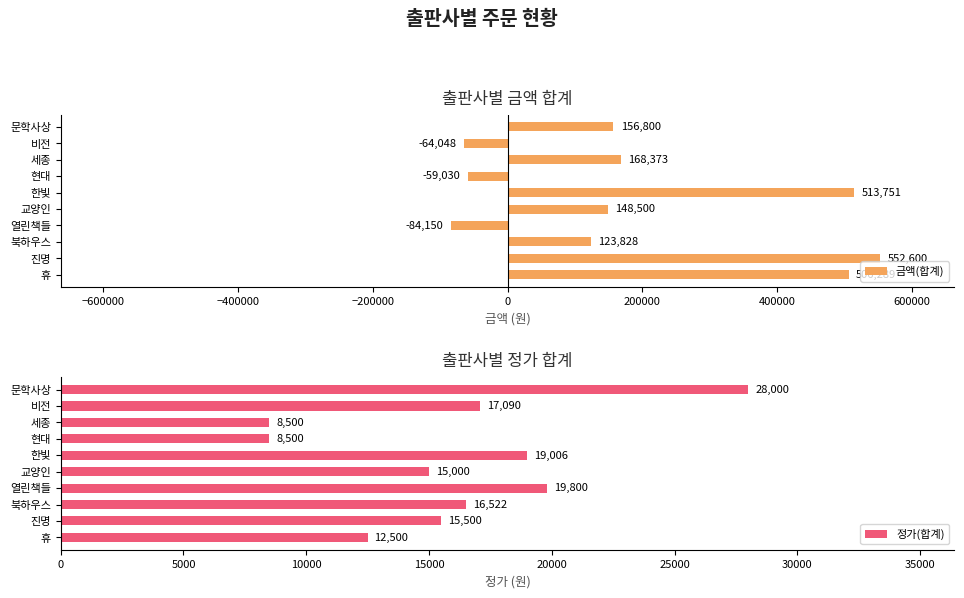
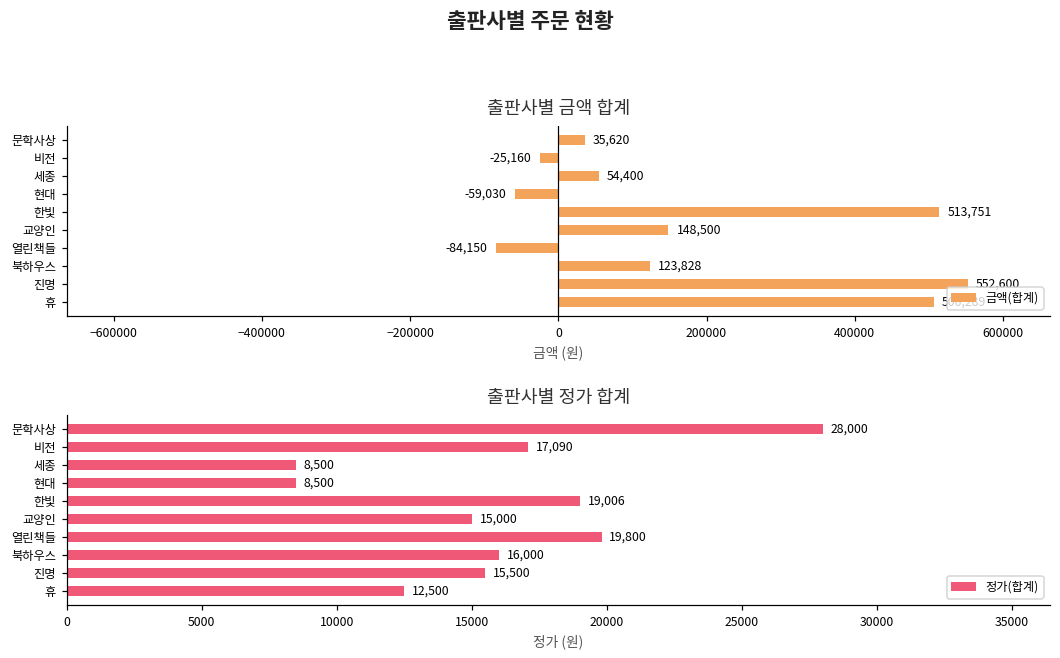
  {
    "출판사별 금액 합계": {
-     "문학사상": "156,800",
-     "비전": "-64,048",
-     "세종": "168,373",
+     "문학사상": "35,620",
+     "비전": "-25,160",
+     "세종": "54,400",
      "현대": "-59,030",
      "한빛": "513,751",
      "교양인": "148,500",
      "열린책들": "-84,150",
      "북하우스": "123,828"
    },
    "출판사별 정가 합계": {
      "문학사상": "28,000",
      "비전": "17,090",
      "세종": "8,500",
      "현대": "8,500",
      "한빛": "19,006",
      "교양인": "15,000",
      "열린책들": "19,800",
-     "북하우스": "16,522",
+     "북하우스": "16,000",
      "진명": "15,500",
      "휴": "12,500"
    }
  }
